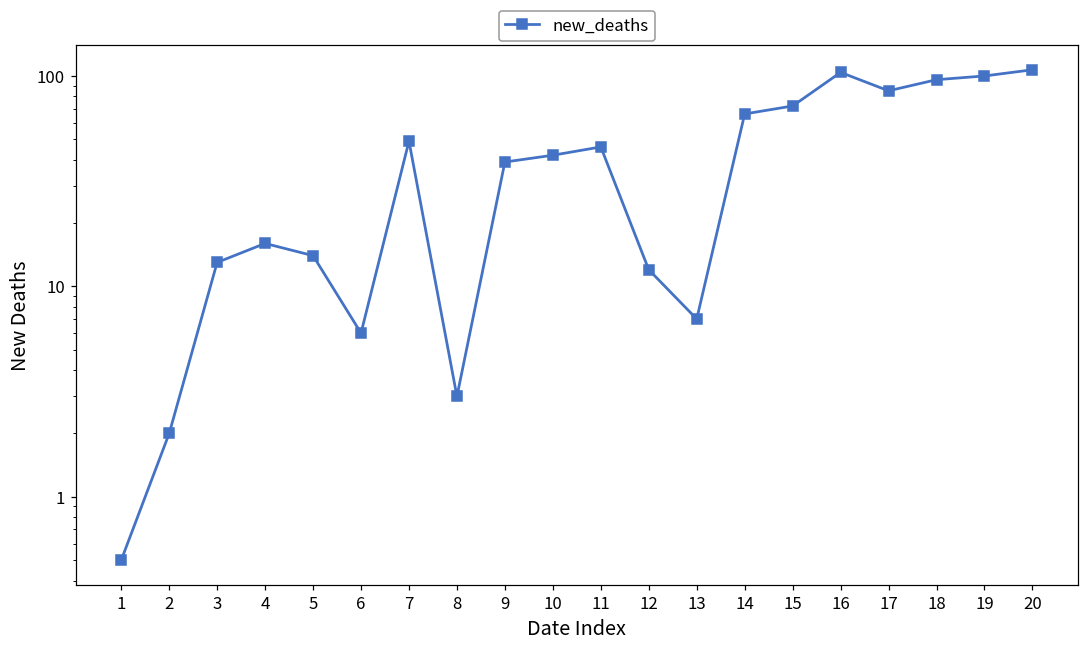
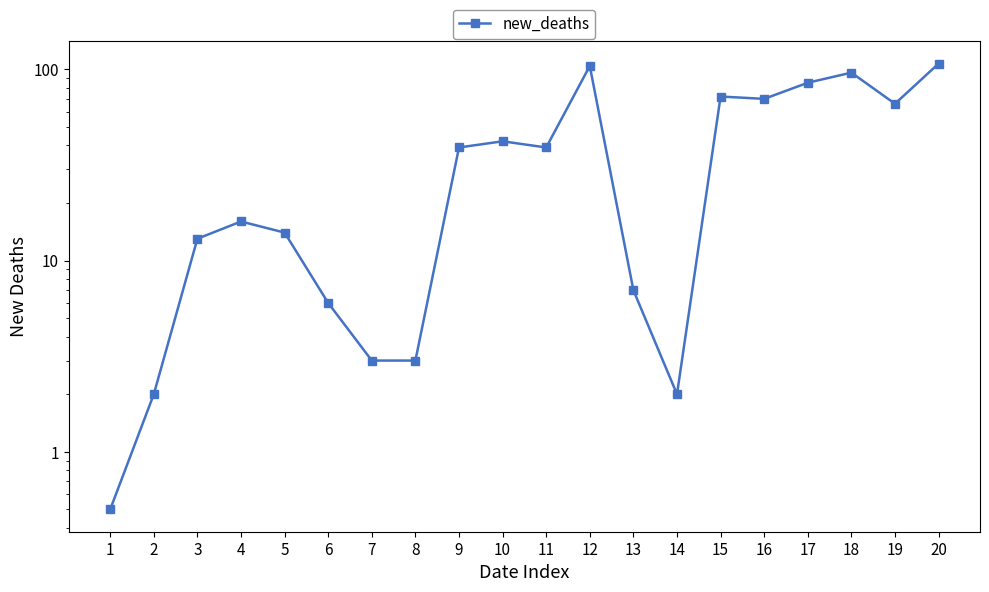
  {
    "1": 0.50,
    "2": 2,
    "3": 13,
    "4": 16,
    "5": 14,
    "6": 6,
-   "7": 49,
+   "7": 3,
    "8": 3,
    "9": 39,
    "10": 42,
-   "11": 46,
-   "12": 12,
+   "11": 39,
+   "12": 100,
    "13": 7,
-   "14": 66,
+   "14": 2,
    "15": 72,
-   "16": 100,
+   "16": 70,
    "17": 90,
    "18": 100,
-   "19": 100,
+   "19": 66,
    "20": 110
  }
